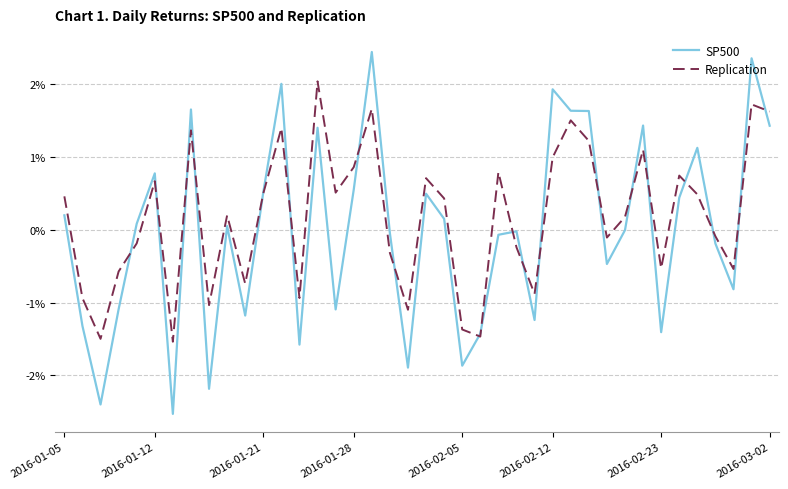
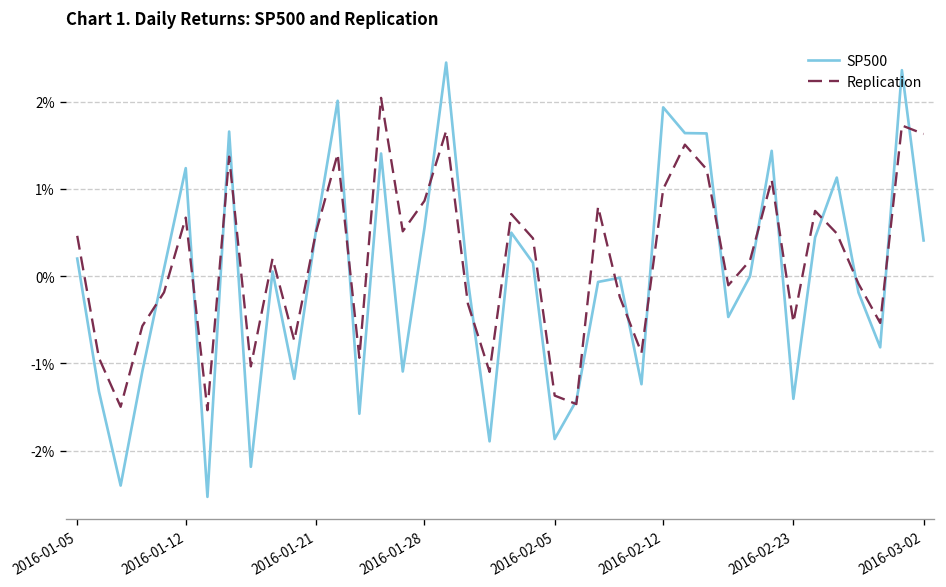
  {
    "SP500": {
      "2016-01-05": "0.2%",
-     "2016-01-12": "0.8%",
+     "2016-01-12": "1.2%",
      "2016-01-28": "0.6%",
      "2016-02-05": "-1.9%",
      "2016-02-12": "1.9%",
      "2016-02-23": "-1.4%",
-     "2016-03-02": "1.4%"
+     "2016-03-02": "0.4%"
    },
    "Replication": {
      "2016-01-05": "0.5%",
      "2016-01-12": "0.7%",
      "2016-01-28": "0.9%",
      "2016-02-05": "-1.4%",
      "2016-02-12": "1.0%",
      "2016-02-23": "-0.5%",
      "2016-03-02": "1.6%"
    }
  }
